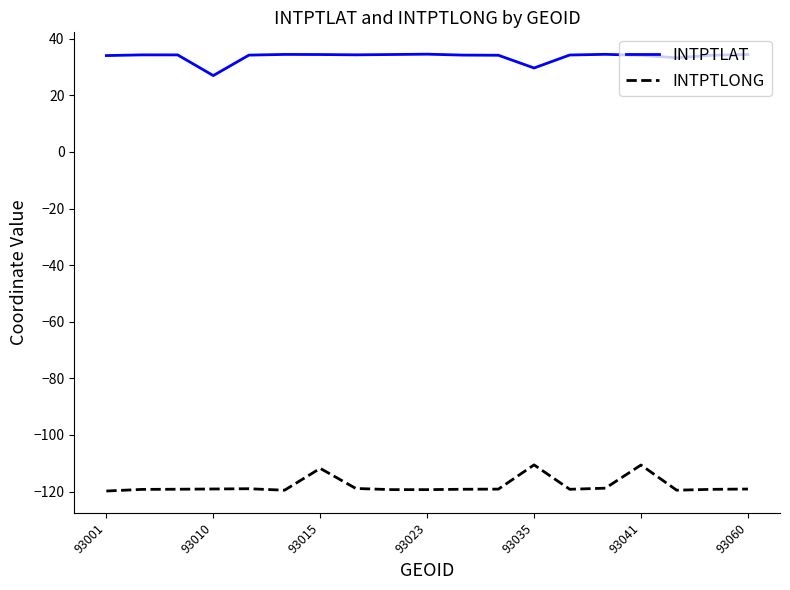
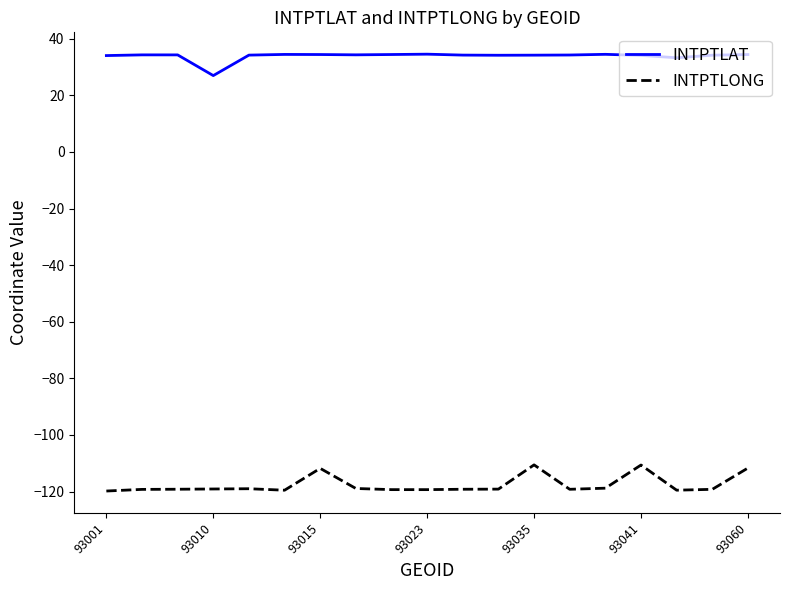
  {
    "INTPTLAT": {
      "93001": 34,
      "93010": 27,
      "93015": 34,
      "93023": 35,
-     "93035": 30
+     "93035": 34
    },
    "INTPTLONG": {
      "93001": -120,
      "93010": -119,
      "93015": -112,
      "93023": -119,
      "93035": -111,
      "93041": -111,
-     "93060": -119
+     "93060": -112
    }
  }
